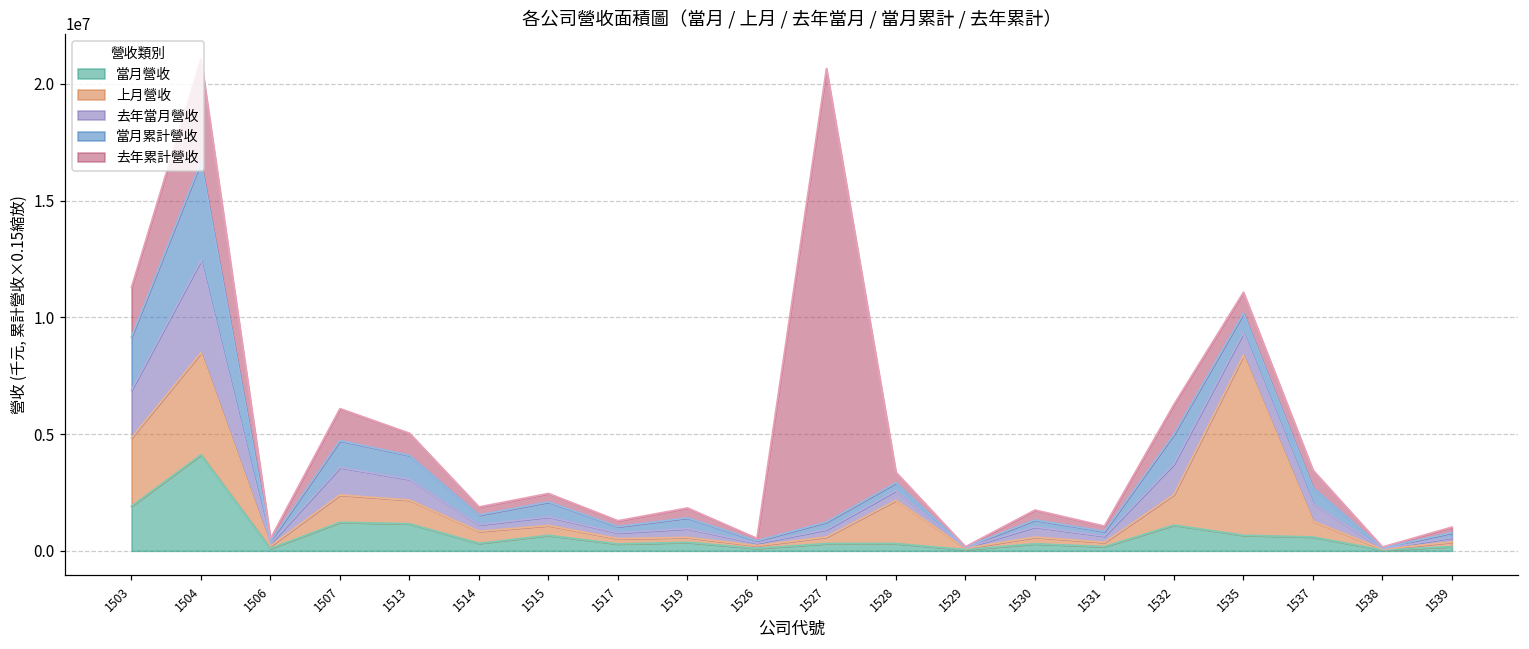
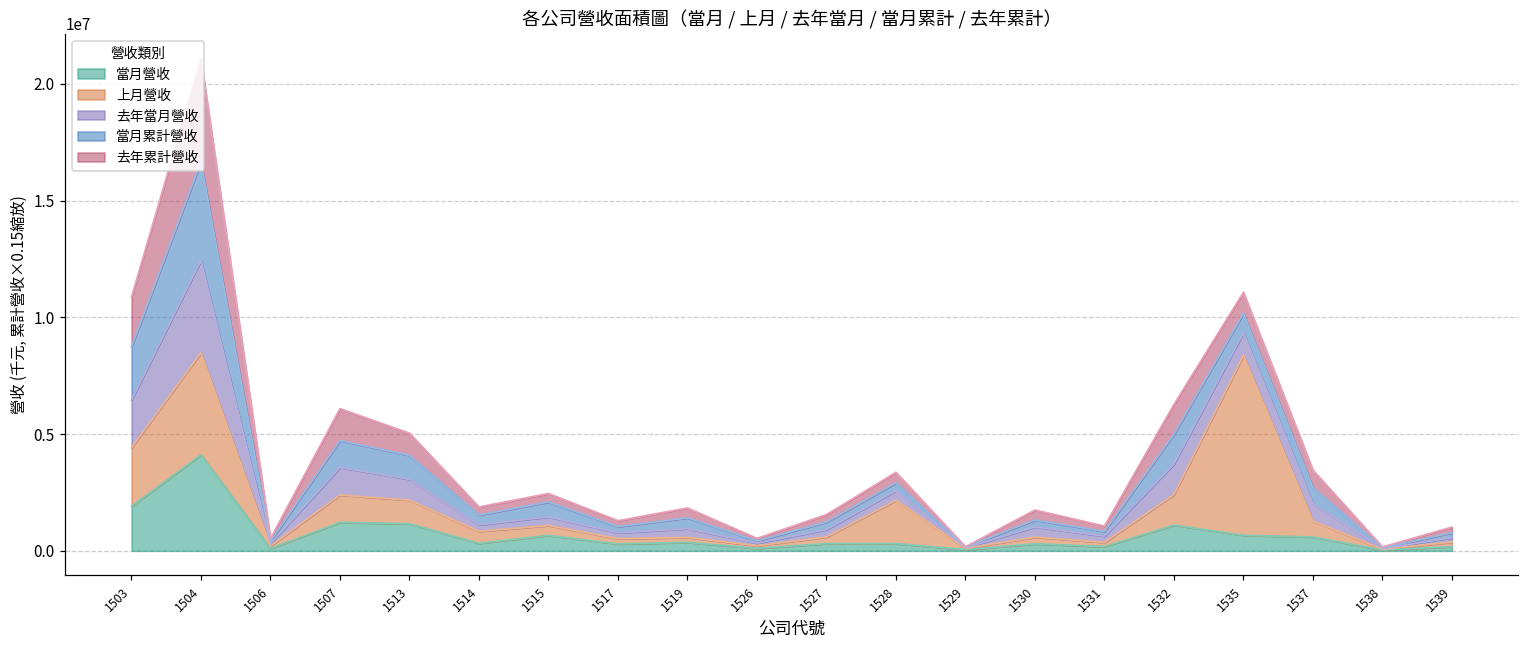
  {
    "上月營收": {
-     "1503": 2900000,
+     "1503": 2500000,
      "1504": 4400000,
      "1507": 1200000,
      "1513": 1000000,
      "1514": 500000,
      "1515": 400000,
      "1517": 200000,
      "1519": 200000,
      "1527": 300000,
      "1528": 1900000,
      "1530": 300000,
      "1531": 200000,
      "1532": 1300000,
      "1535": 7700000,
      "1537": 700000,
      "1539": 200000
    },
    "去年累計營收": {
      "1503": 2100000,
      "1507": 1400000,
      "1513": 900000,
      "1514": 300000,
      "1515": 400000,
      "1517": 300000,
      "1519": 400000,
-     "1527": 19400000,
+     "1527": 300000,
      "1528": 400000,
      "1530": 400000,
      "1531": 200000,
      "1532": 1300000,
      "1535": 900000,
      "1537": 700000,
      "1539": 200000
    }
  }
